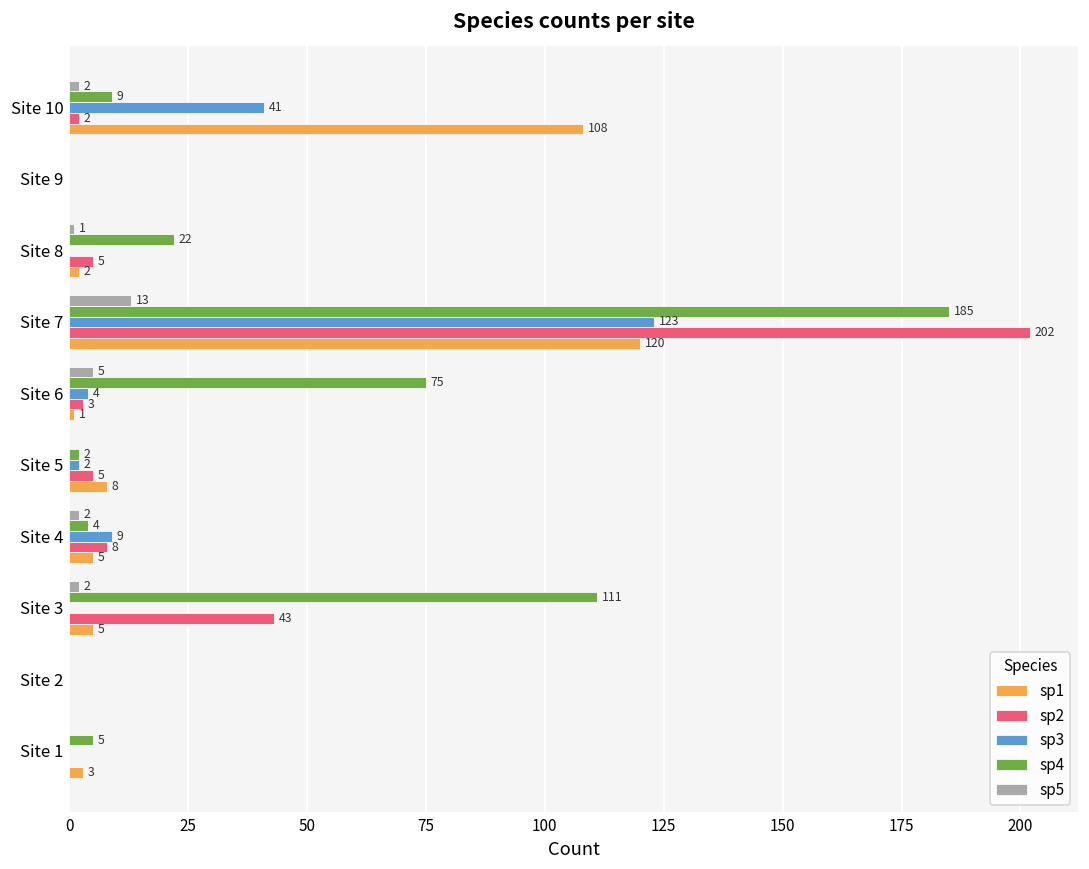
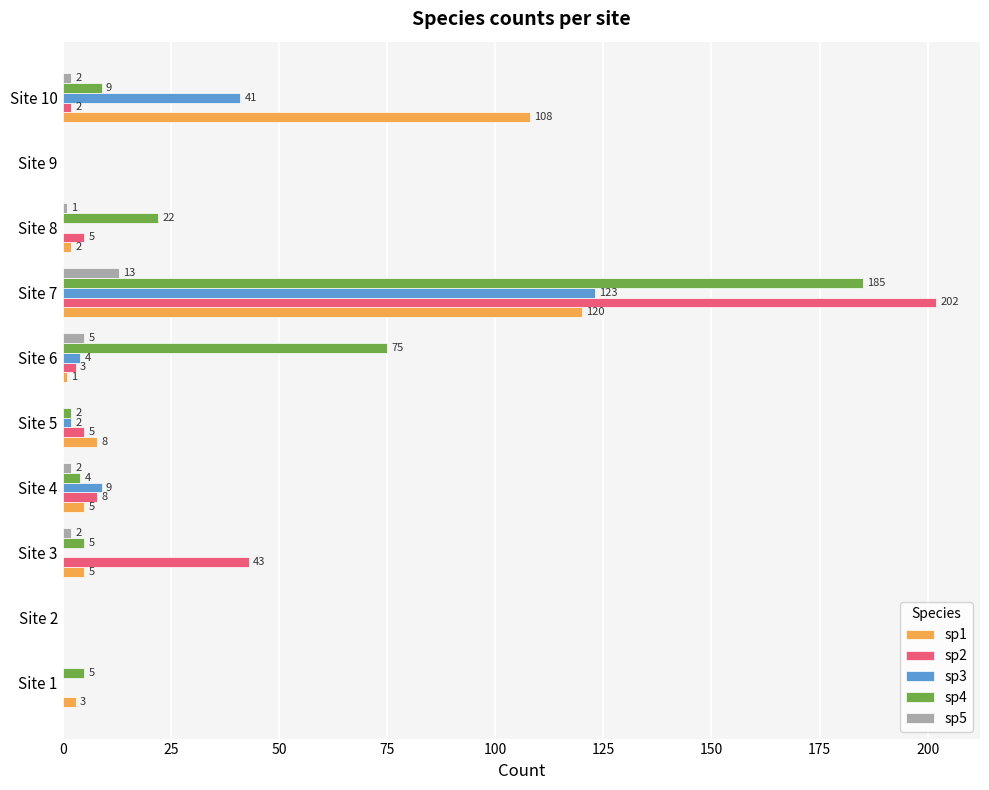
  {
    "sp1": {
      "Site 10": 108,
      "Site 8": 2,
      "Site 7": 120,
      "Site 6": 1,
      "Site 5": 8,
      "Site 4": 5,
      "Site 3": 5,
      "Site 1": 3
    },
    "sp2": {
      "Site 10": 2,
      "Site 8": 5,
      "Site 7": 202,
      "Site 6": 3,
      "Site 5": 5,
      "Site 4": 8,
      "Site 3": 43
    },
    "sp3": {
      "Site 10": 41,
      "Site 7": 123,
      "Site 6": 4,
      "Site 5": 2,
      "Site 4": 9
    },
    "sp4": {
      "Site 10": 9,
      "Site 8": 22,
      "Site 7": 185,
      "Site 6": 75,
      "Site 5": 2,
      "Site 4": 4,
-     "Site 3": 111,
+     "Site 3": 5,
      "Site 1": 5
    },
    "sp5": {
      "Site 10": 2,
      "Site 8": 1,
      "Site 7": 13,
      "Site 6": 5,
      "Site 4": 2,
      "Site 3": 2
    }
  }
